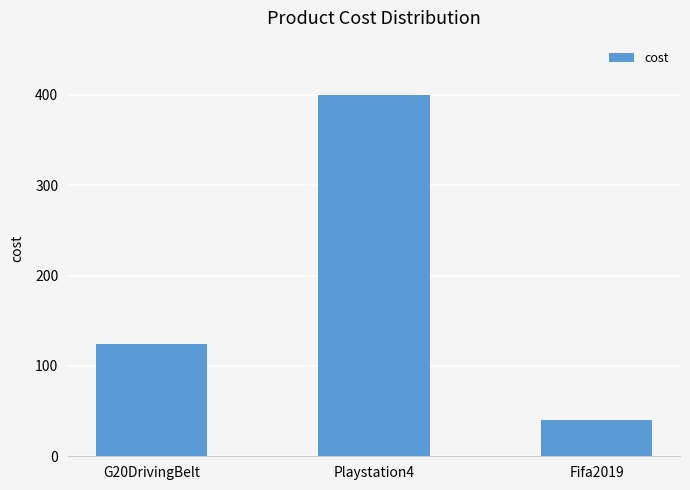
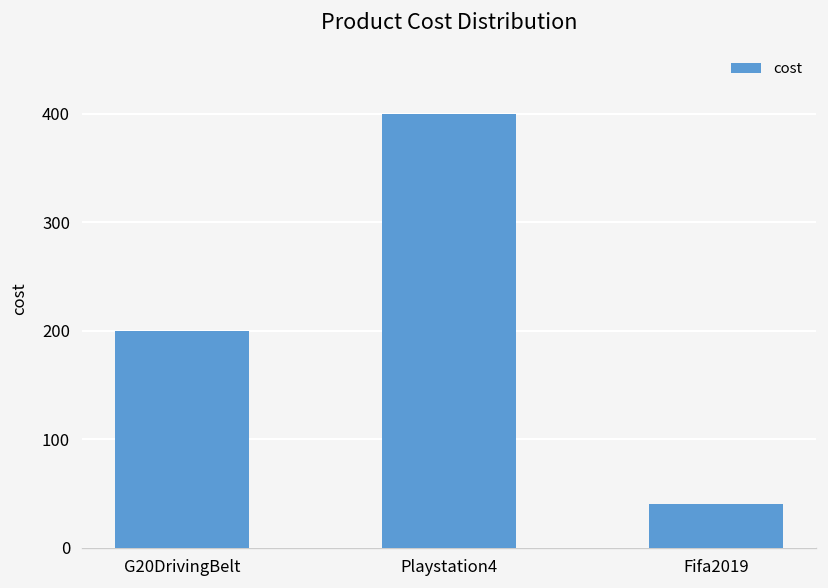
  {
-   "G20DrivingBelt": 120,
+   "G20DrivingBelt": 200,
    "Playstation4": 400,
    "Fifa2019": 40
  }
